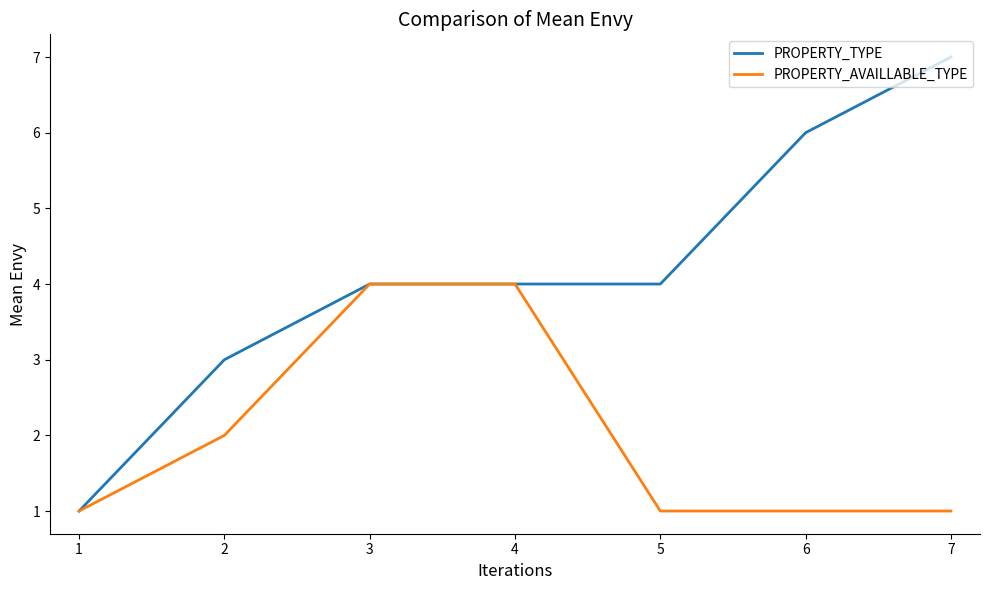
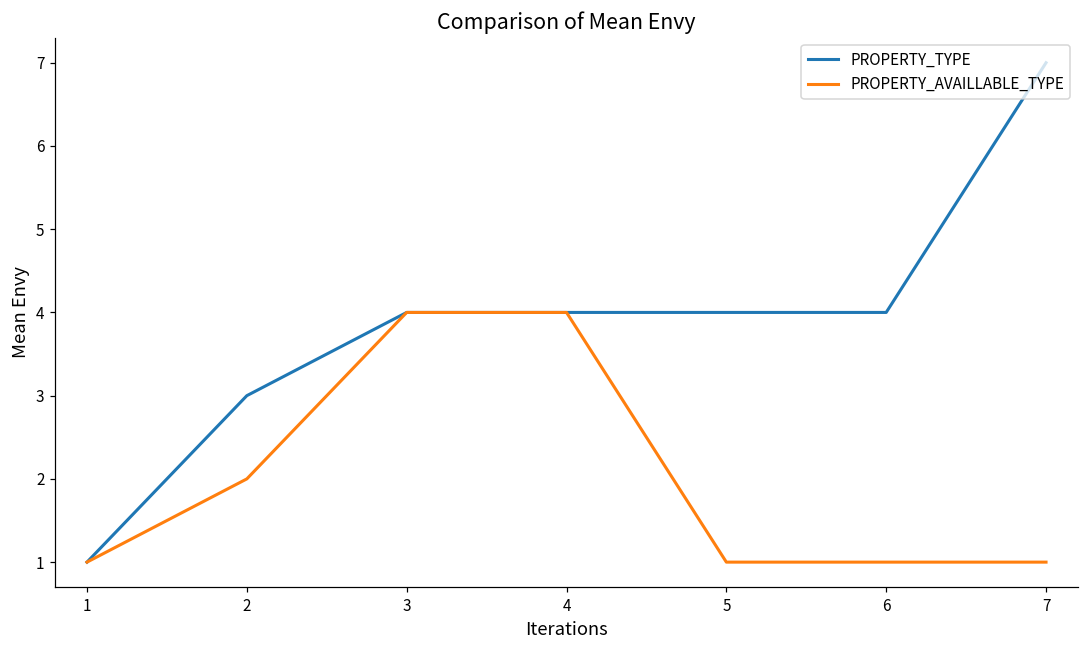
  {
    "PROPERTY_TYPE": {
      "2": 3,
      "5": 4,
-     "6": 6
+     "6": 4
    },
    "PROPERTY_AVAILLABLE_TYPE": {
      "2": 2,
      "5": 1,
      "6": 1,
      "7": 1
    }
  }
